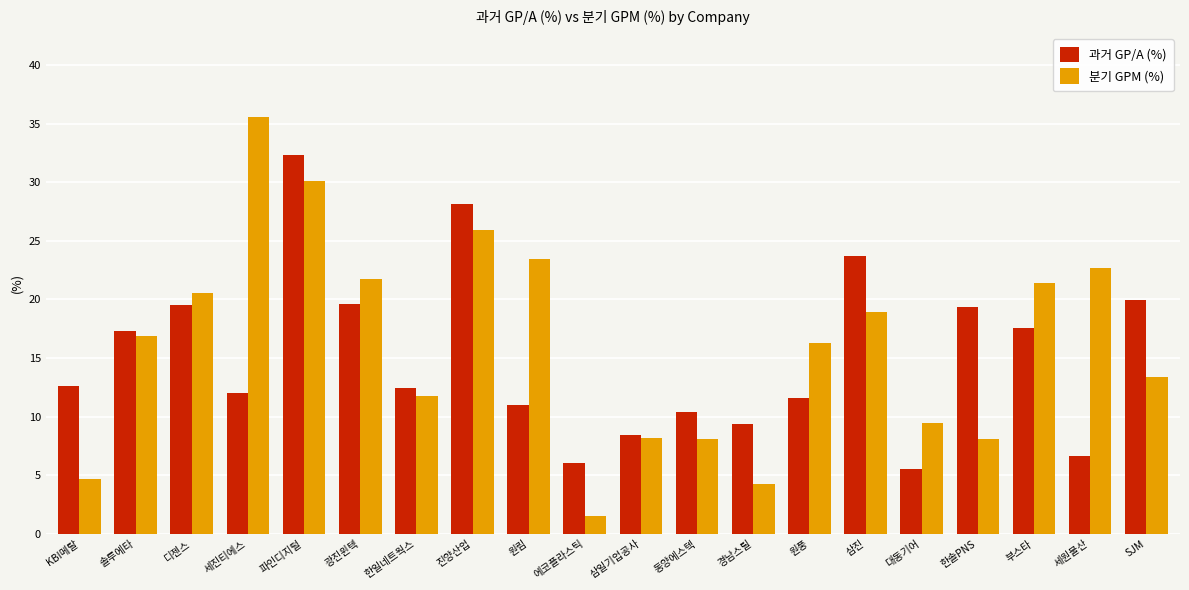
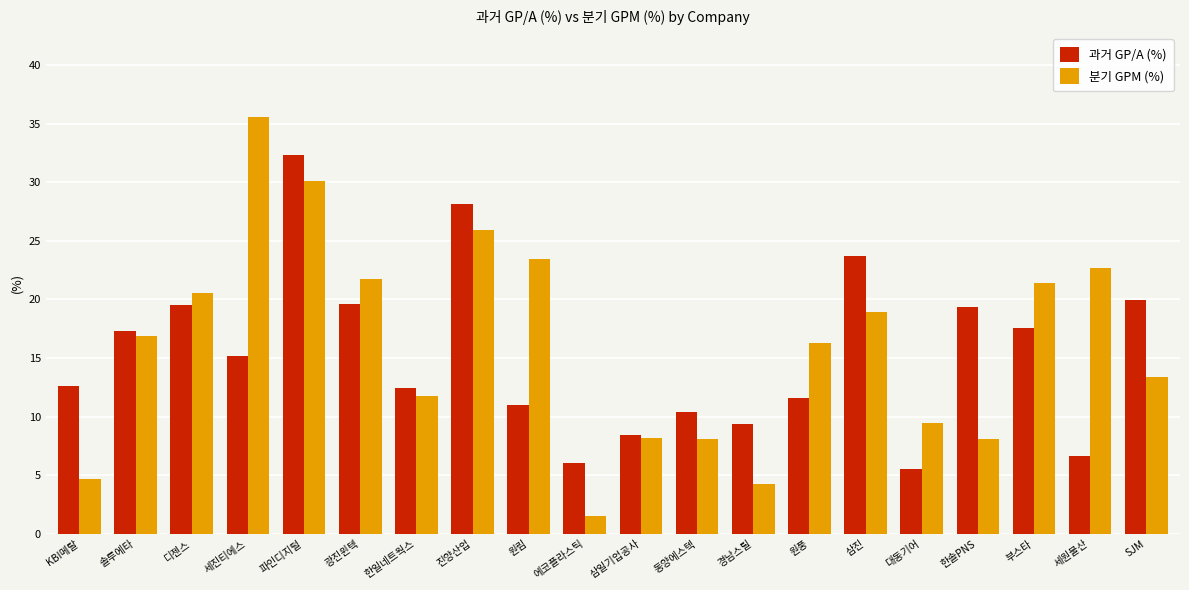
  {
    "과거 GP/A (%)": {
      "KBI메탈": 12.6,
      "솔루에타": 17.3,
      "디젠스": 19.5,
-     "세진티에스": 12.0,
+     "세진티에스": 15.1,
      "파인디지털": 32.4,
      "광진윈텍": 19.6,
      "한일네트웍스": 12.4,
      "진양산업": 28.2,
      "원림": 11.0,
      "에코플라스틱": 6.0,
      "삼일기업공사": 8.4,
      "동양에스텍": 10.4,
      "경남스틸": 9.4,
      "원풍": 11.6,
      "삼진": 23.7,
      "대동기어": 5.6,
      "한솔PNS": 19.4,
      "부스타": 17.6,
      "세원물산": 6.7,
      "SJM": 19.9
    },
    "분기 GPM (%)": {
      "KBI메탈": 4.7,
      "솔루에타": 16.9,
      "디젠스": 20.6,
      "세진티에스": 35.6,
      "파인디지털": 30.1,
      "광진윈텍": 21.8,
      "한일네트웍스": 11.8,
      "진양산업": 26.0,
      "원림": 23.4,
      "에코플라스틱": 1.6,
      "삼일기업공사": 8.1,
      "동양에스텍": 8.1,
      "경남스틸": 4.3,
      "원풍": 16.3,
      "삼진": 18.9,
      "대동기어": 9.5,
      "한솔PNS": 8.1,
      "부스타": 21.4,
      "세원물산": 22.7,
      "SJM": 13.4
    }
  }
